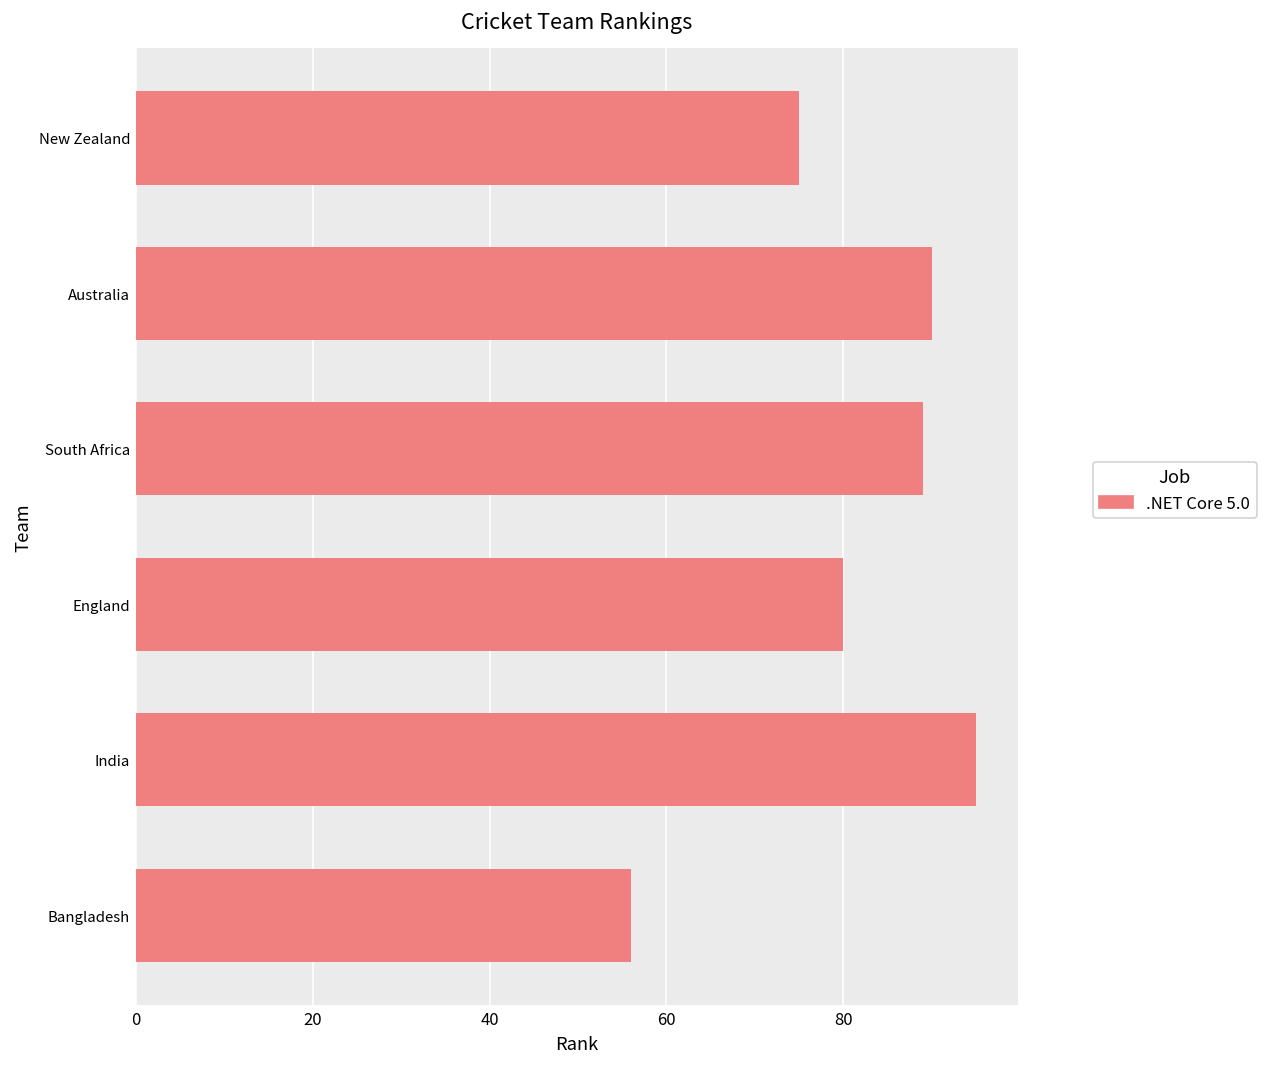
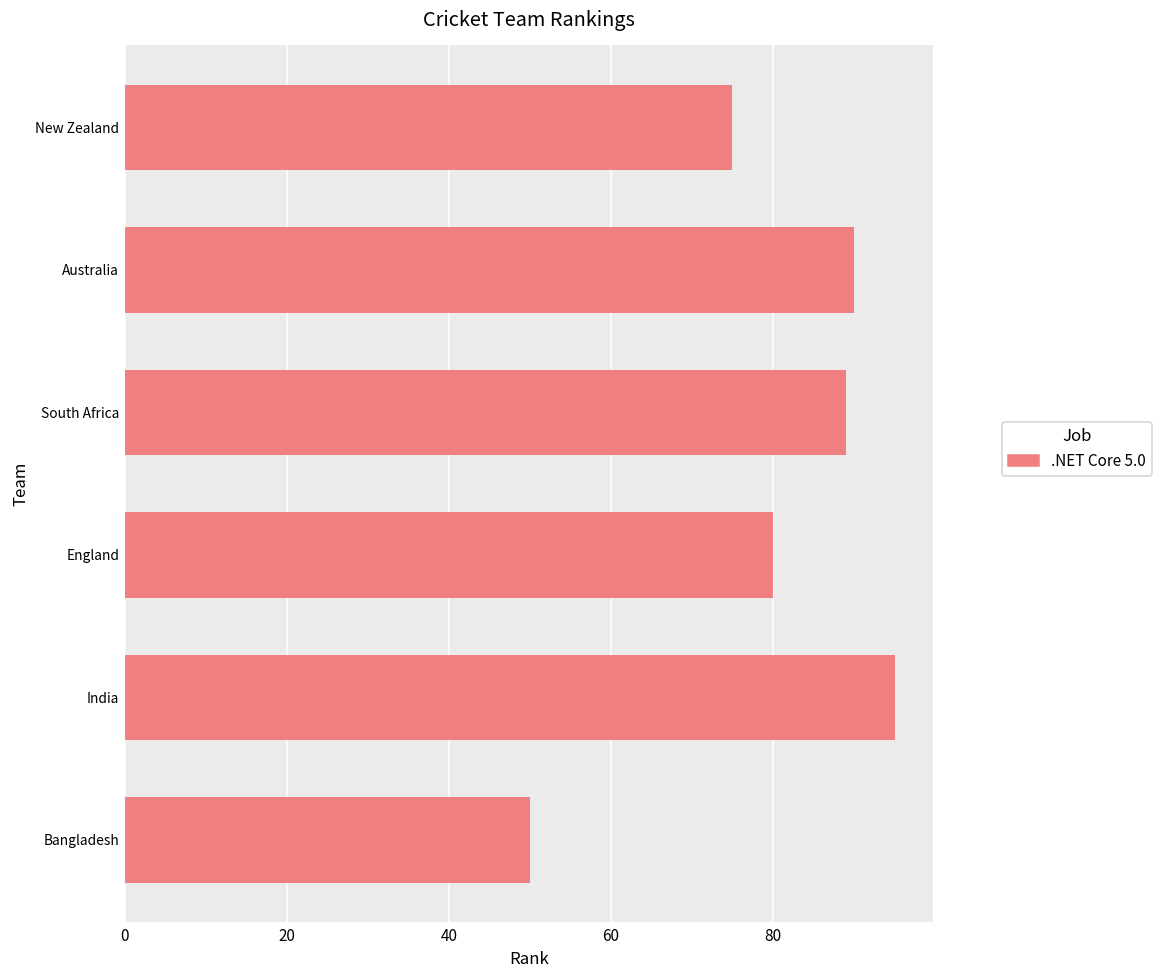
  {
    "New Zealand": 75,
    "Australia": 90,
    "South Africa": 89,
    "England": 80,
    "India": 95,
-   "Bangladesh": 56
+   "Bangladesh": 50
  }
